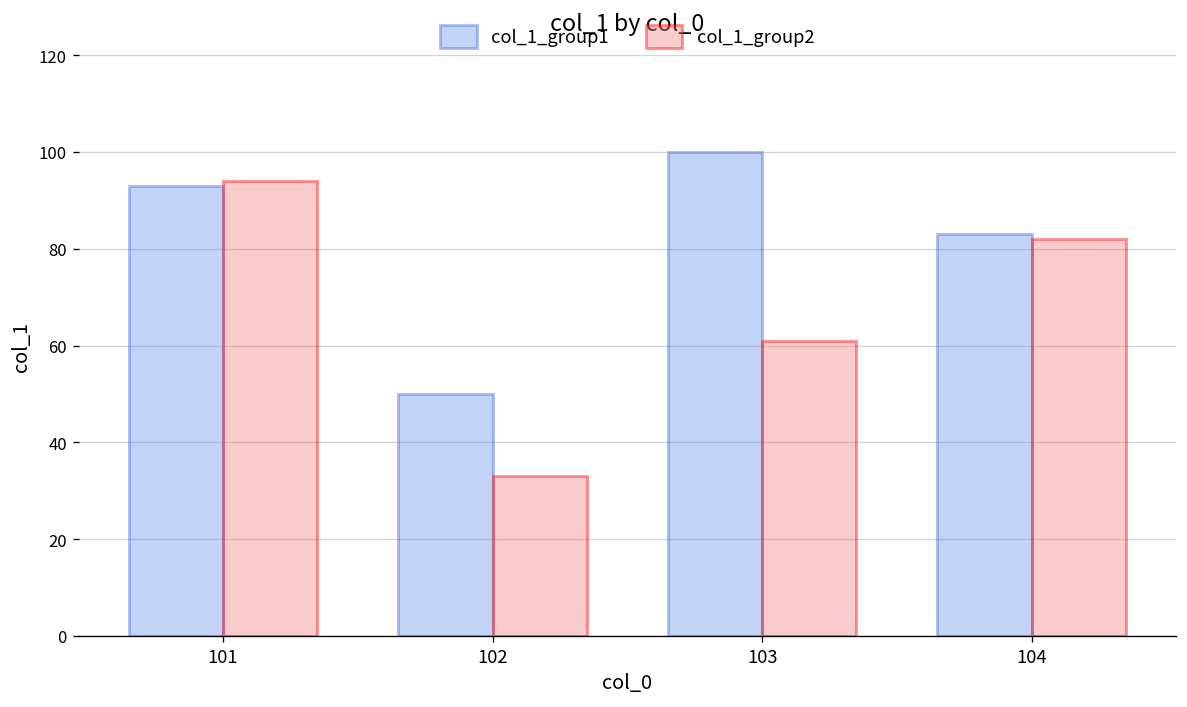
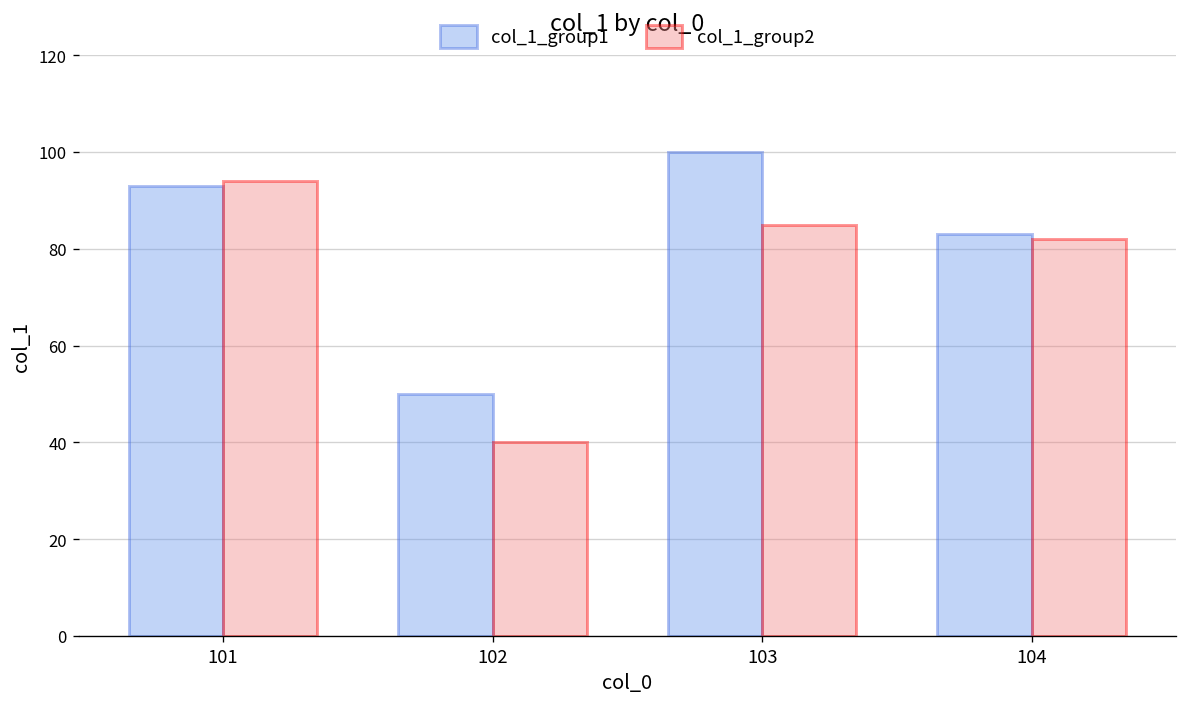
  {
    "col_1_group1": {
      "101": 93,
      "102": 50,
      "103": 100,
      "104": 83
    },
    "col_1_group2": {
      "101": 94,
-     "102": 33,
-     "103": 61,
+     "102": 40,
+     "103": 85,
      "104": 82
    }
  }
